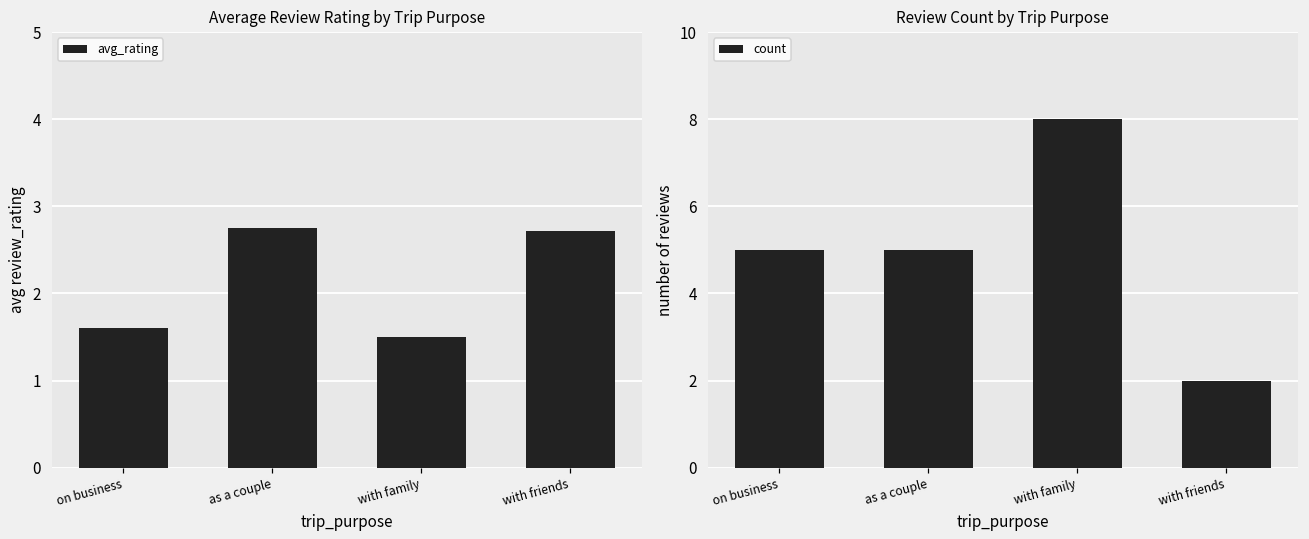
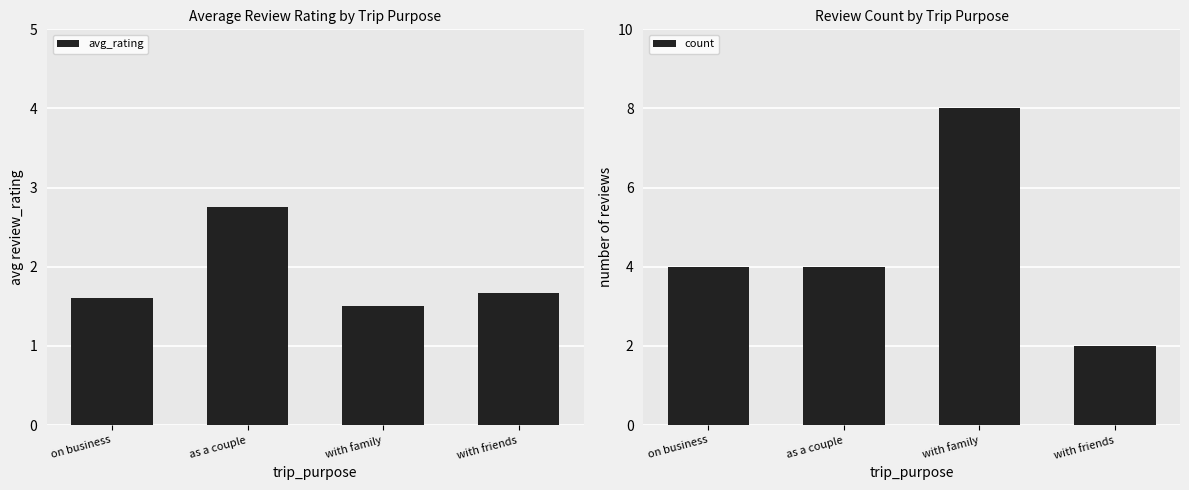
  {
    "Average Review Rating by Trip Purpose": {
      "on business": 1.6,
      "as a couple": 2.8,
      "with family": 1.5,
-     "with friends": 2.7
+     "with friends": 1.7
    },
    "Review Count by Trip Purpose": {
-     "on business": 5,
-     "as a couple": 5,
+     "on business": 4,
+     "as a couple": 4,
      "with family": 8,
      "with friends": 2
    }
  }
